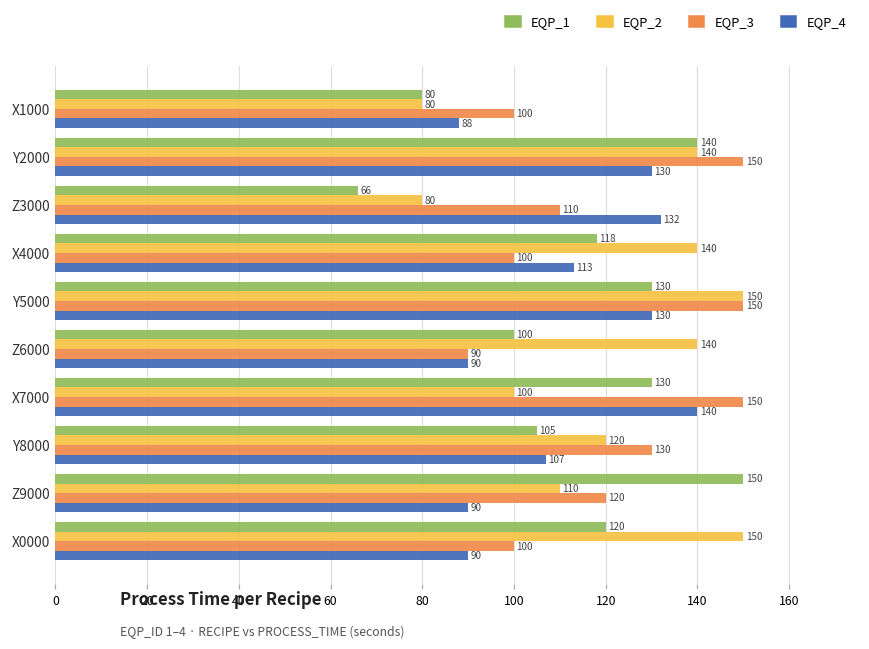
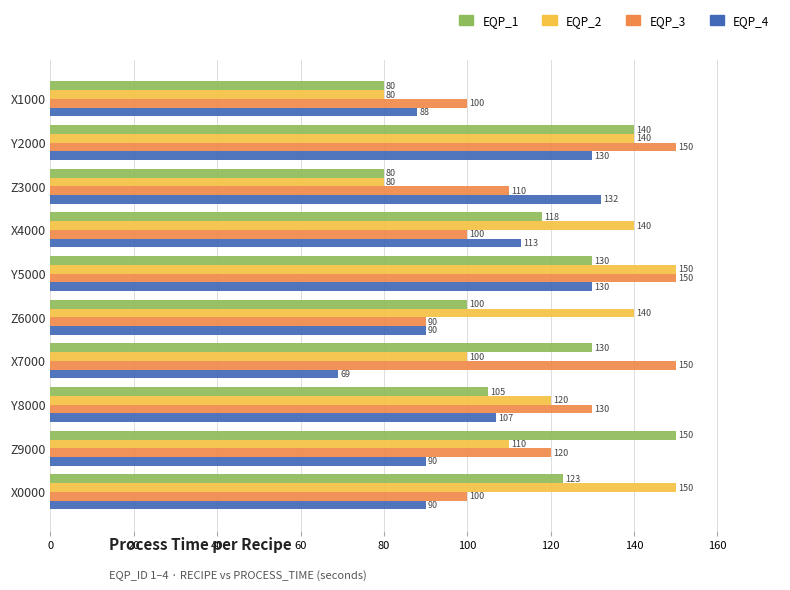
  {
    "EQP_1": {
      "X1000": 80,
      "Y2000": 140,
-     "Z3000": 66,
+     "Z3000": 80,
      "X4000": 118,
      "Y5000": 130,
      "Z6000": 100,
      "X7000": 130,
      "Y8000": 105,
      "Z9000": 150,
-     "X0000": 120
+     "X0000": 123
    },
    "EQP_4": {
      "X1000": 88,
      "Y2000": 130,
      "Z3000": 132,
      "X4000": 113,
      "Y5000": 130,
      "Z6000": 90,
-     "X7000": 140,
+     "X7000": 69,
      "Y8000": 107,
      "Z9000": 90,
      "X0000": 90
    }
  }
